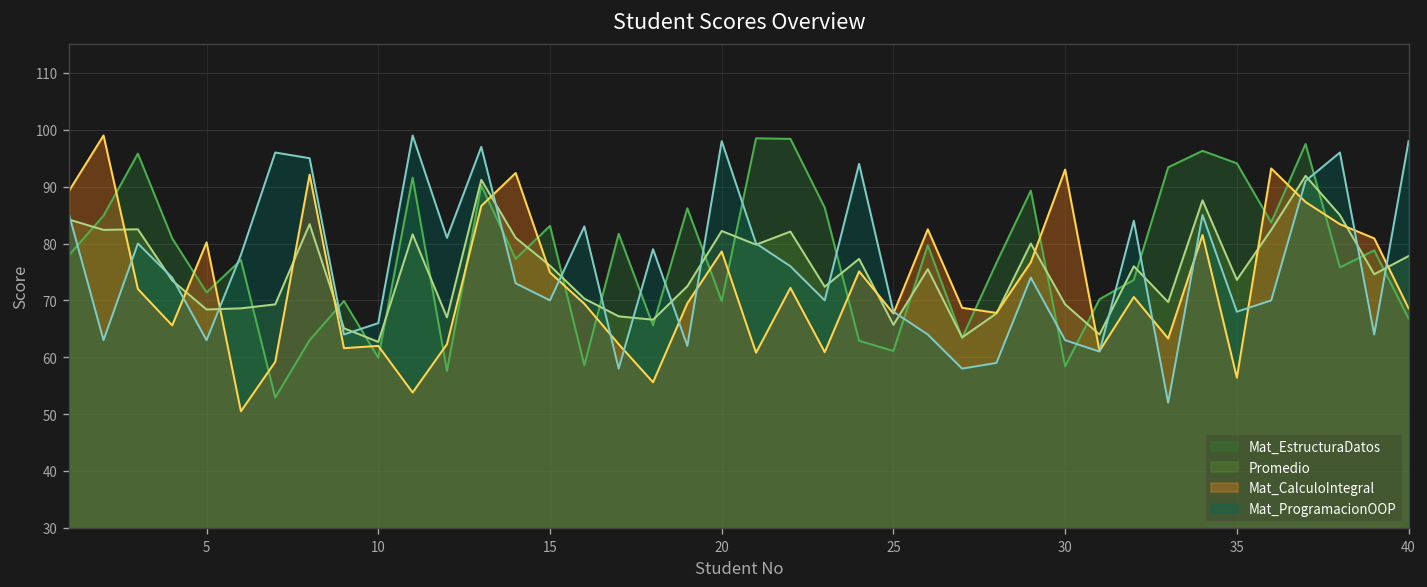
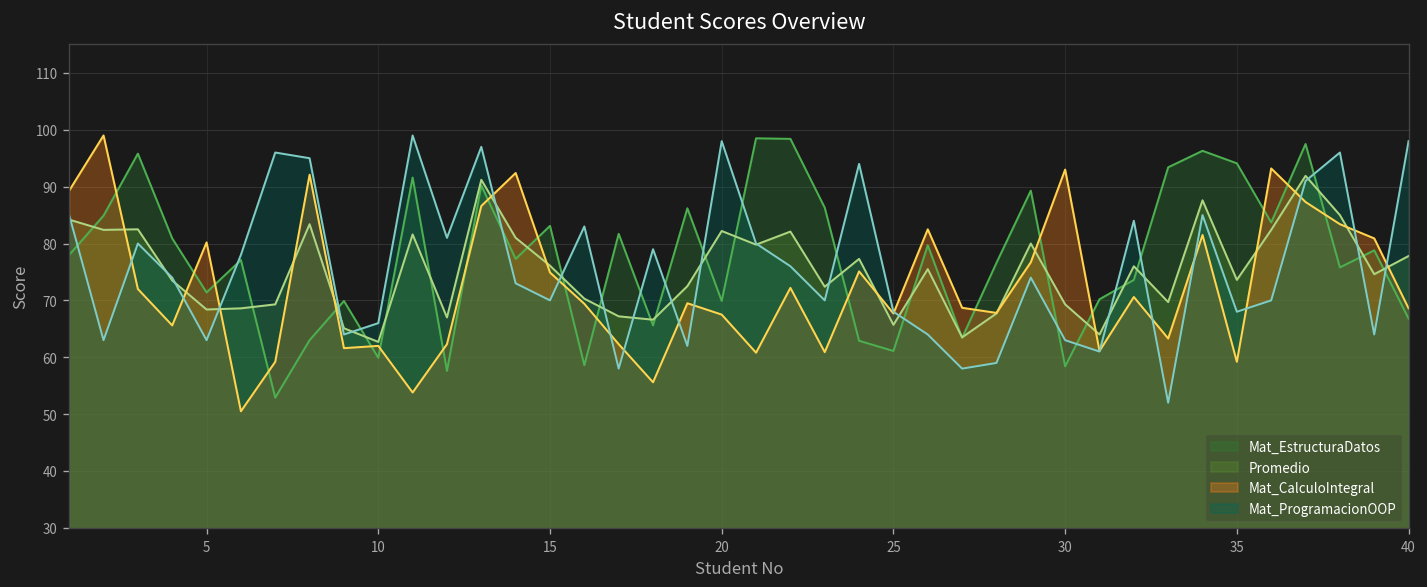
  {
    "Mat_CalculoIntegral": {
      "5": 80,
      "10": 62,
      "15": 75,
-     "20": 79,
+     "20": 68,
      "30": 93,
-     "35": 56,
+     "35": 59,
      "40": 69
    }
  }
